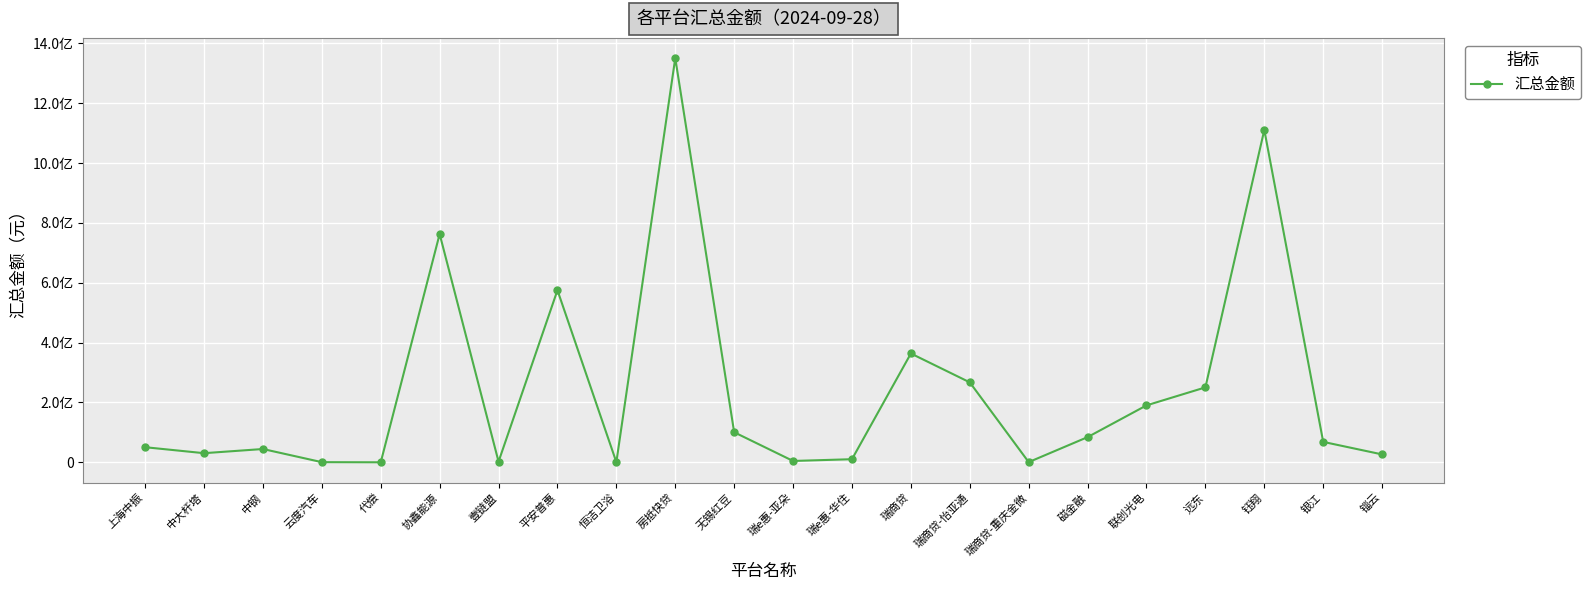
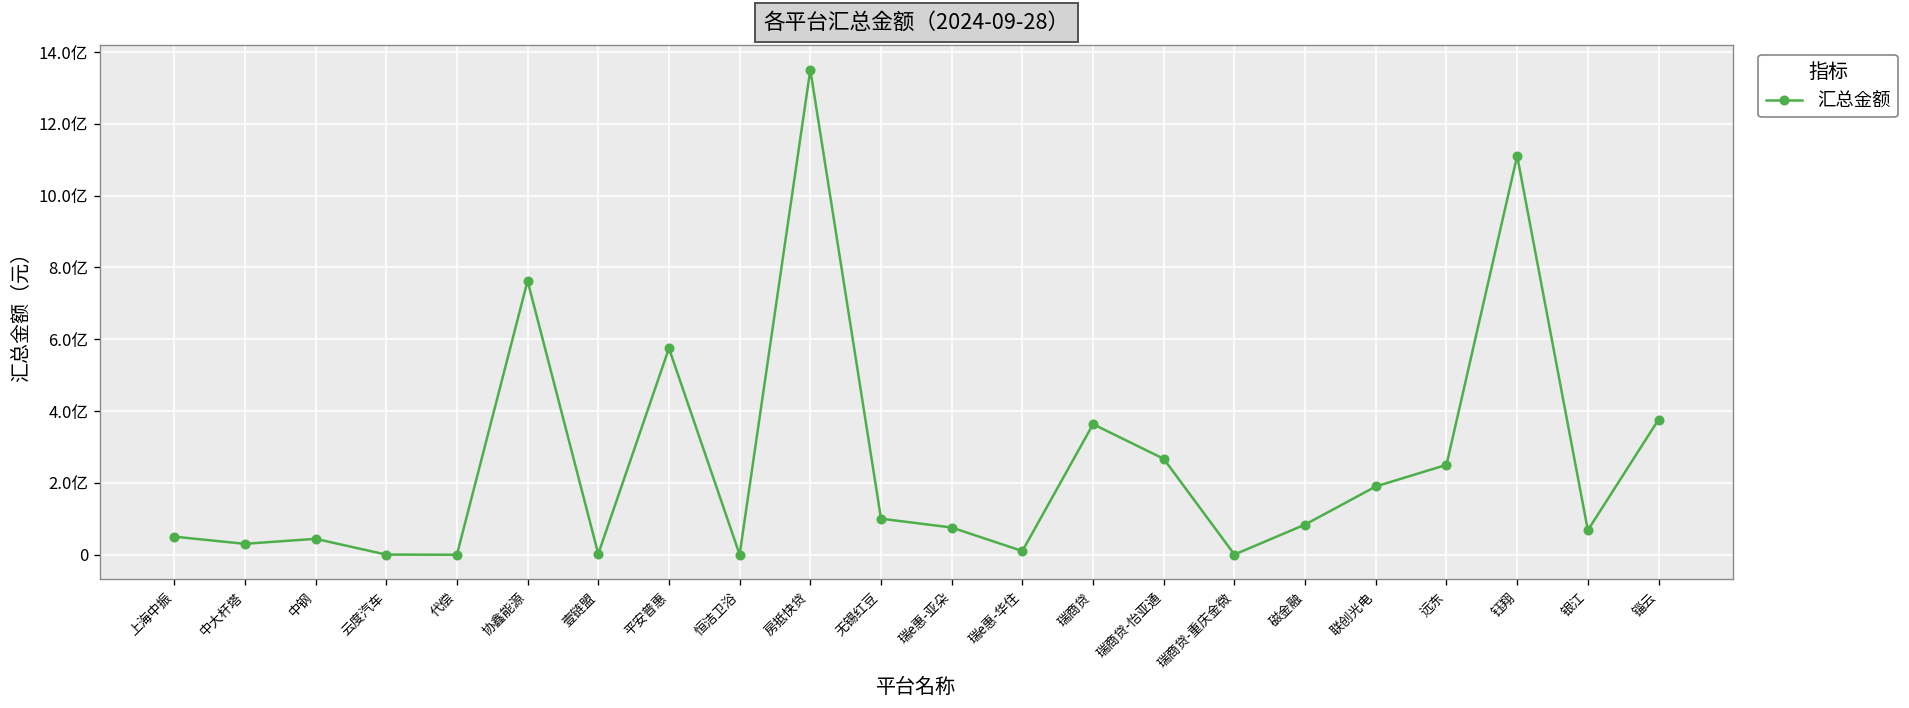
  {
    "上海中振": "0.5亿",
    "中大杆塔": "0.3亿",
    "中钢": "0.4亿",
    "云度汽车": "0.0亿",
    "代偿": "0.0亿",
    "协鑫能源": "7.6亿",
    "壹链盟": "0.0亿",
    "平安普惠": "5.7亿",
    "恒洁卫浴": "0.0亿",
    "房抵快贷": "13.5亿",
    "无锡红豆": "1.0亿",
-   "瑞e惠-亚朵": "0.0亿",
+   "瑞e惠-亚朵": "0.8亿",
    "瑞e惠-华住": "0.1亿",
    "瑞商贷": "3.6亿",
    "瑞商贷-怡亚通": "2.7亿",
    "瑞商贷-重庆金微": "0.0亿",
    "磁金融": "0.8亿",
    "联创光电": "1.9亿",
    "远东": "2.5亿",
    "钰翔": "11.1亿",
    "银江": "0.7亿",
-   "锱云": "0.3亿"
+   "锱云": "3.8亿"
  }
